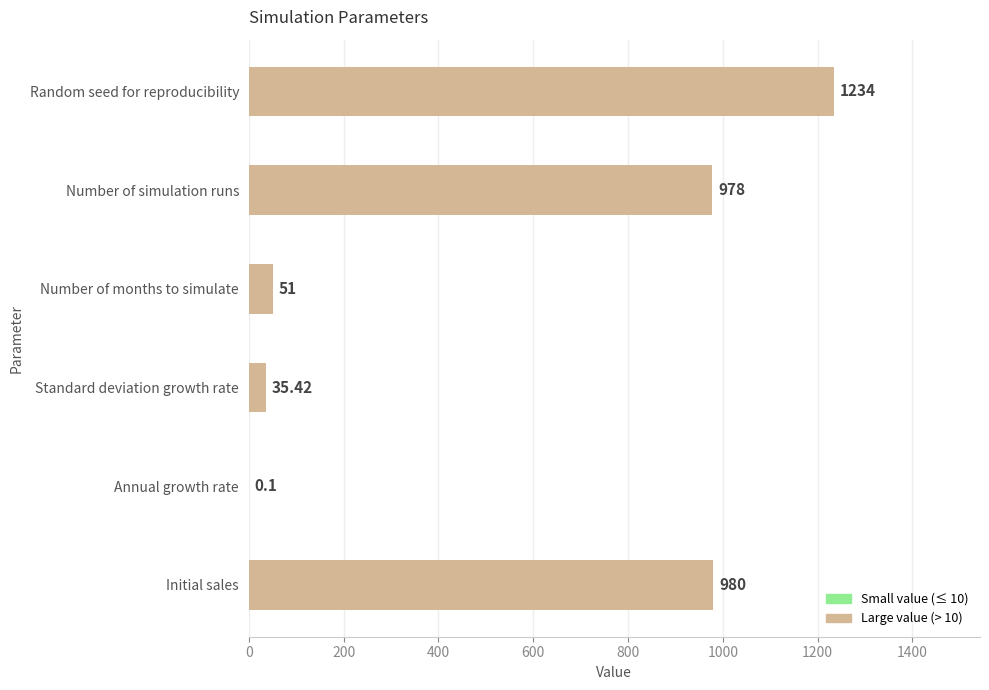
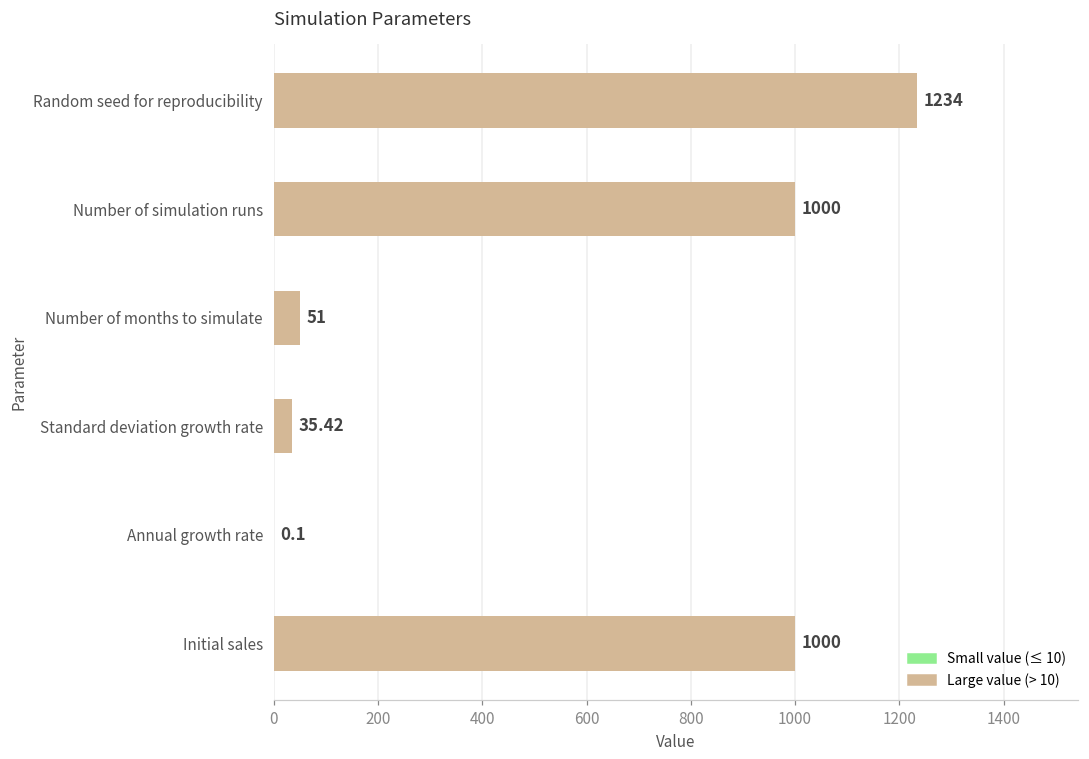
  {
    "Random seed for reproducibility": 1234,
-   "Number of simulation runs": 978,
+   "Number of simulation runs": 1000,
    "Number of months to simulate": 51,
    "Standard deviation growth rate": 35.42,
    "Annual growth rate": 0.1,
-   "Initial sales": 980
+   "Initial sales": 1000
  }
